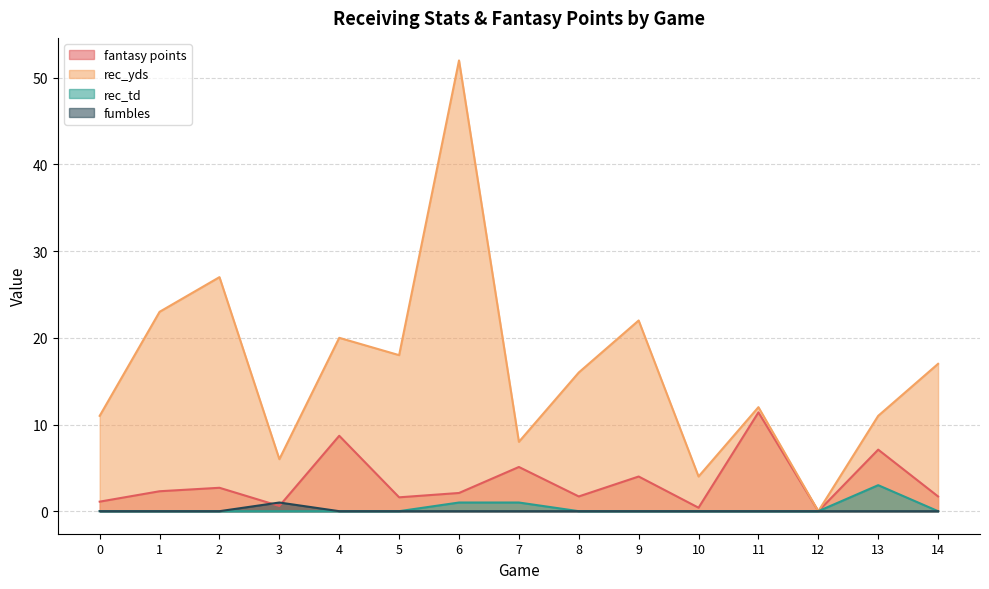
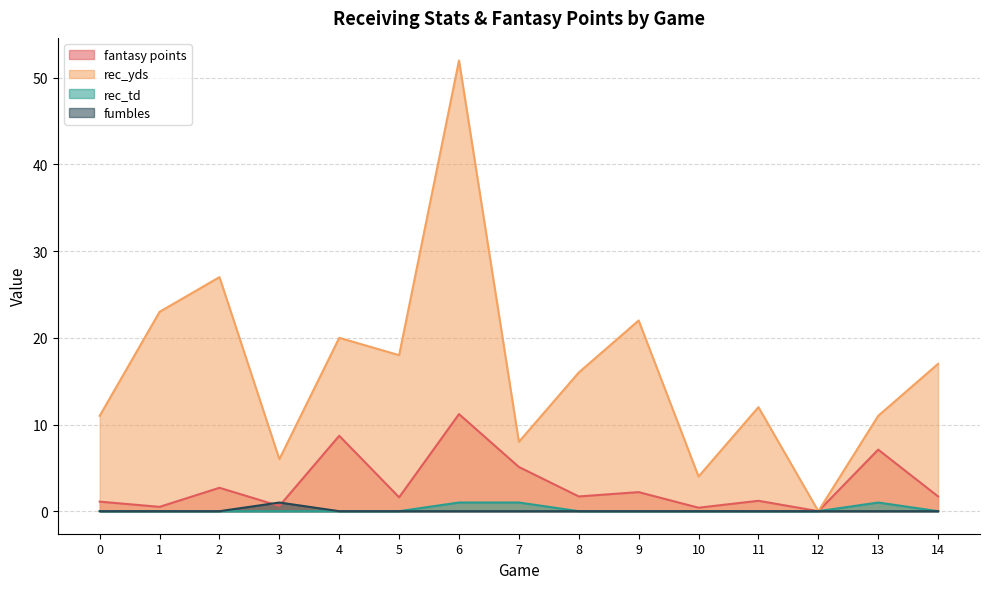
  {
    "fantasy points": {
      "0": 1,
-     "1": 2,
+     "1": 1,
      "2": 3,
      "3": 1,
      "4": 9,
      "5": 2,
-     "6": 2,
+     "6": 11,
      "7": 5,
      "8": 2,
-     "9": 4,
+     "9": 2,
      "10": 0,
-     "11": 11,
+     "11": 1,
      "13": 7,
      "14": 2
    },
    "rec_yds": {
      "0": 11,
      "1": 23,
      "2": 27,
      "3": 6,
      "4": 20,
      "5": 18,
      "6": 52,
      "7": 8,
      "8": 16,
      "9": 22,
      "10": 4,
      "11": 12,
      "13": 11,
      "14": 17
    },
    "rec_td": {
      "3": 0,
      "6": 1,
      "7": 1,
-     "13": 3
+     "13": 1
    },
    "fumbles": {
      "3": 1,
      "6": 0,
      "7": 0,
      "13": 0
    }
  }
